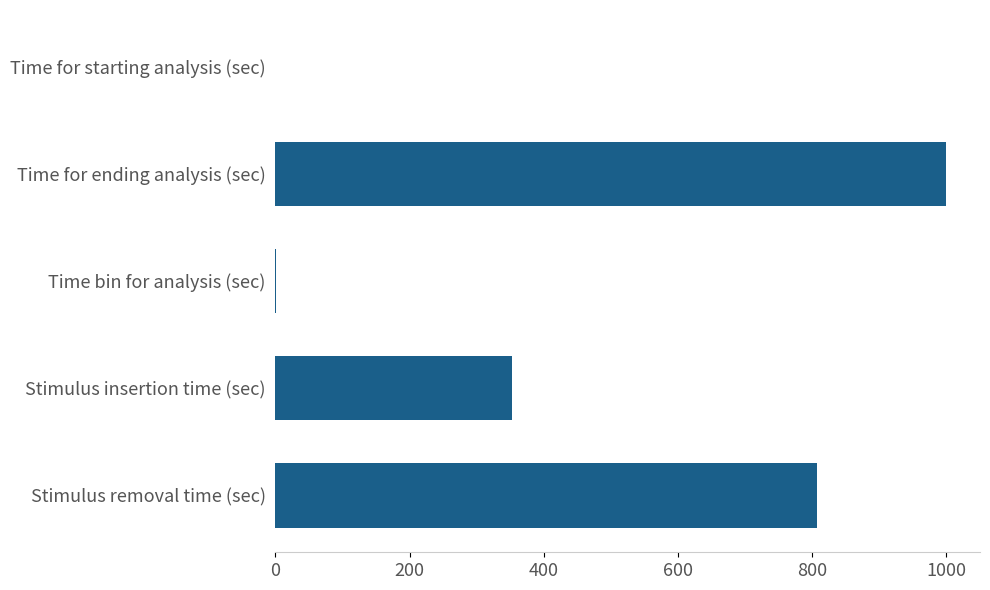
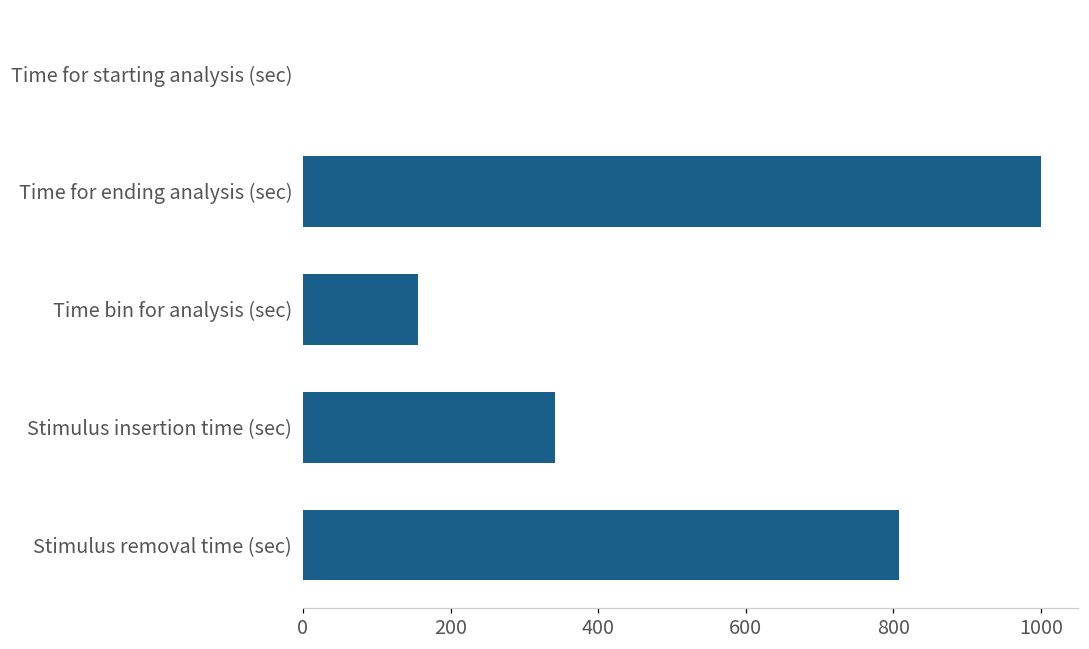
  {
    "Time for starting analysis (sec)": 0,
    "Time for ending analysis (sec)": 1000,
-   "Time bin for analysis (sec)": 0,
-   "Stimulus insertion time (sec)": 350,
+   "Time bin for analysis (sec)": 160,
+   "Stimulus insertion time (sec)": 340,
    "Stimulus removal time (sec)": 810
  }
